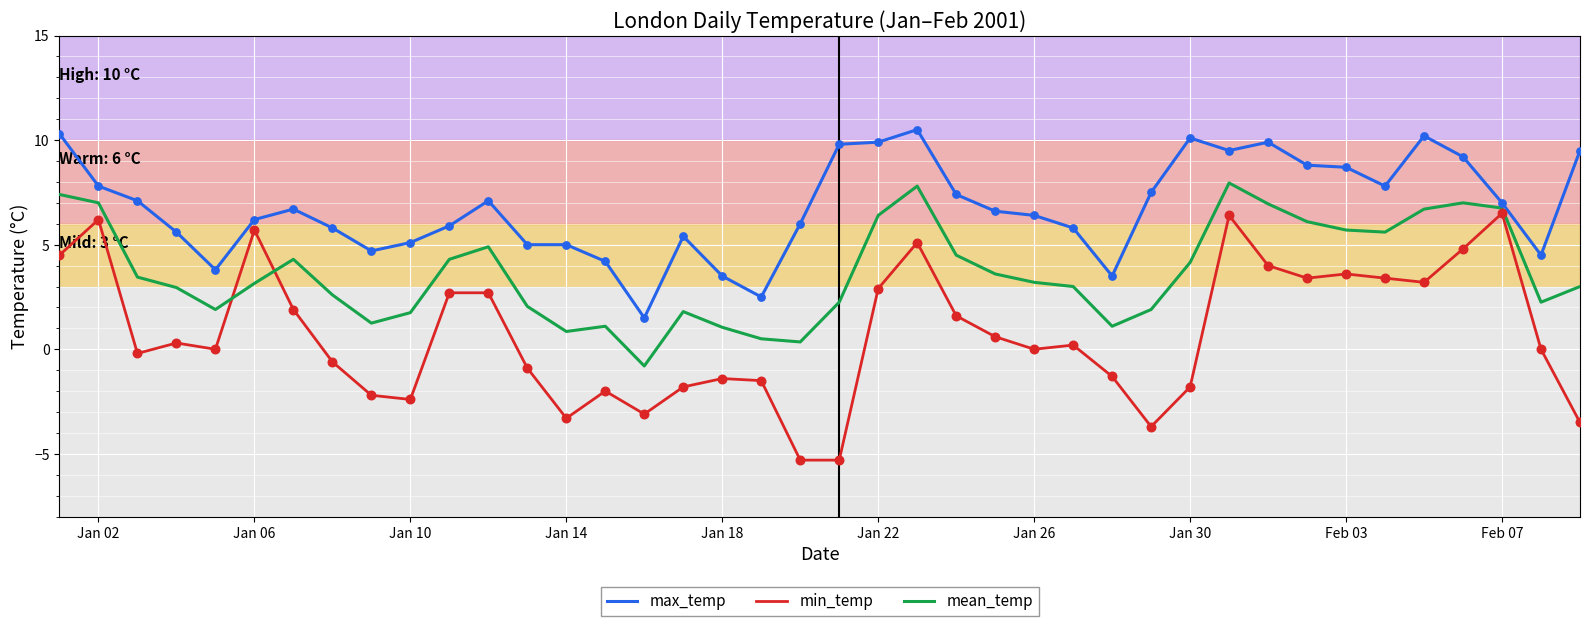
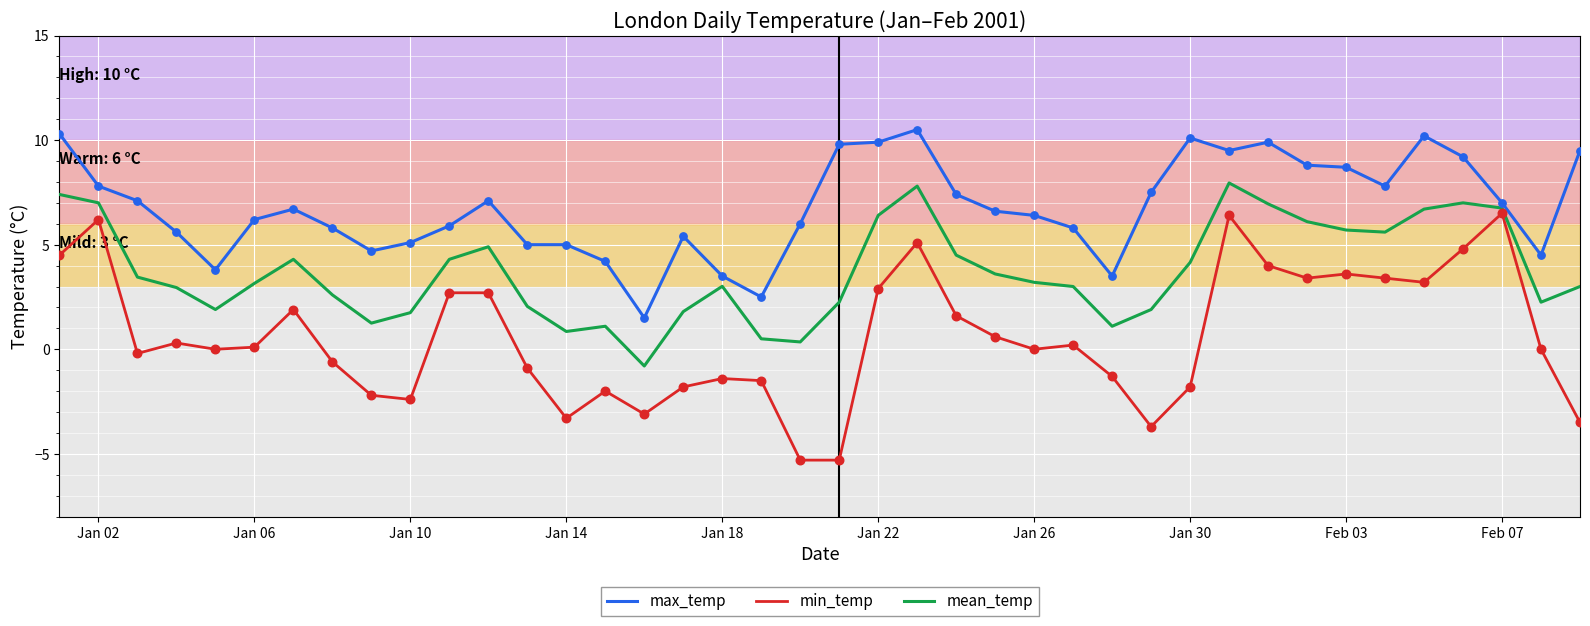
  {
    "max_temp": {
      "Jan 02": 7.8,
      "Jan 06": 6.2,
      "Jan 10": 5.1,
      "Jan 14": 5.0,
      "Jan 18": 3.5,
      "Jan 22": 9.9,
      "Jan 26": 6.4,
      "Jan 30": 10.1,
      "Feb 03": 8.7,
      "Feb 07": 7.0
    },
    "min_temp": {
      "Jan 02": 6.2,
-     "Jan 06": 5.7,
+     "Jan 06": 0.1,
      "Jan 10": -2.4,
      "Jan 14": -3.3,
      "Jan 18": -1.4,
      "Jan 22": 2.9,
      "Jan 26": 0.0,
      "Jan 30": -1.8,
      "Feb 03": 3.6,
      "Feb 07": 6.5
    },
    "mean_temp": {
      "Jan 02": 7.0,
      "Jan 06": 3.2,
      "Jan 10": 1.8,
      "Jan 14": 0.9,
-     "Jan 18": 1.1,
+     "Jan 18": 3.0,
      "Jan 22": 6.4,
      "Jan 26": 3.2,
      "Jan 30": 4.2,
      "Feb 03": 5.7,
      "Feb 07": 6.8
    }
  }
